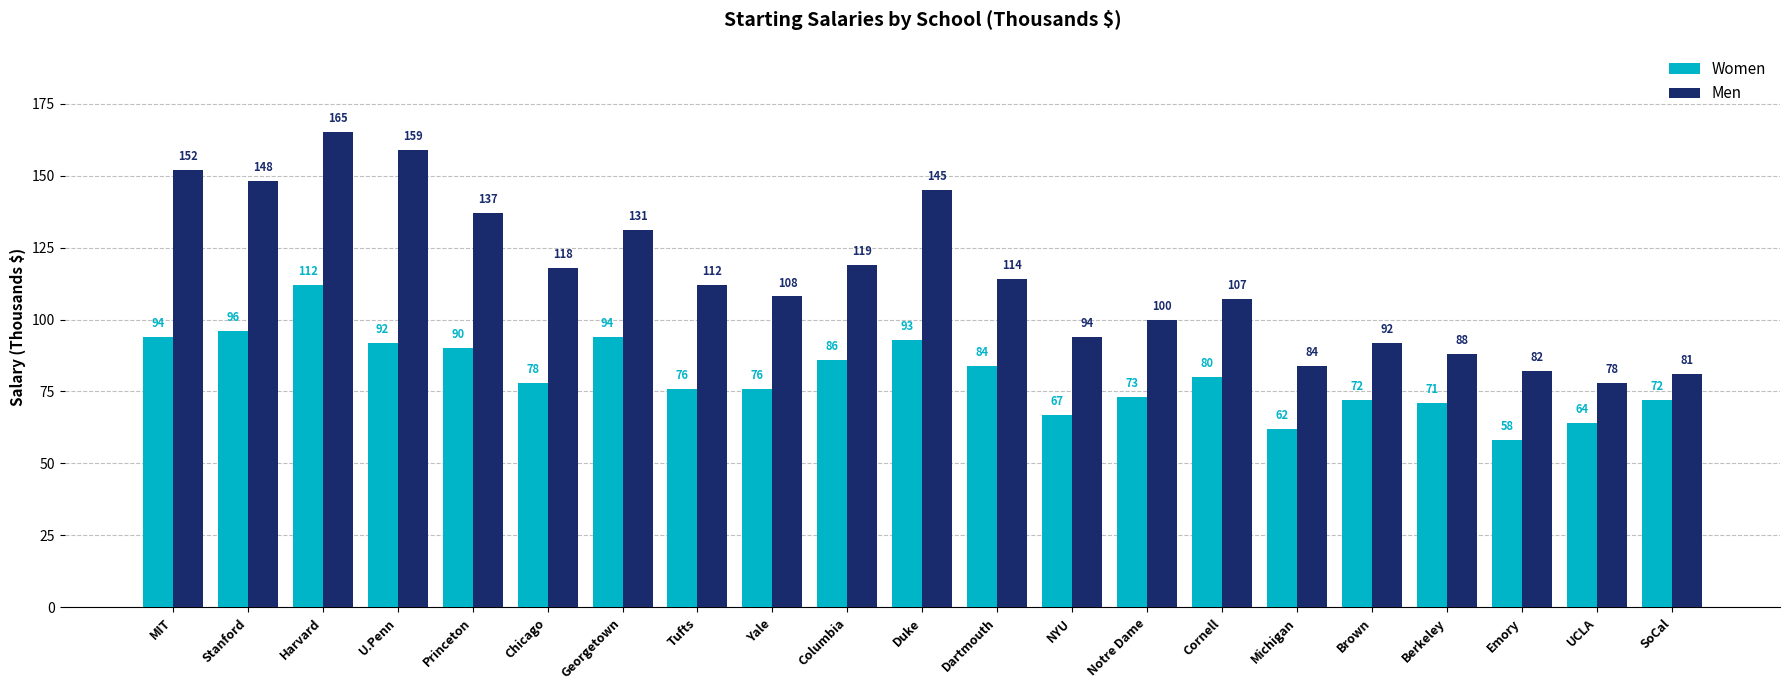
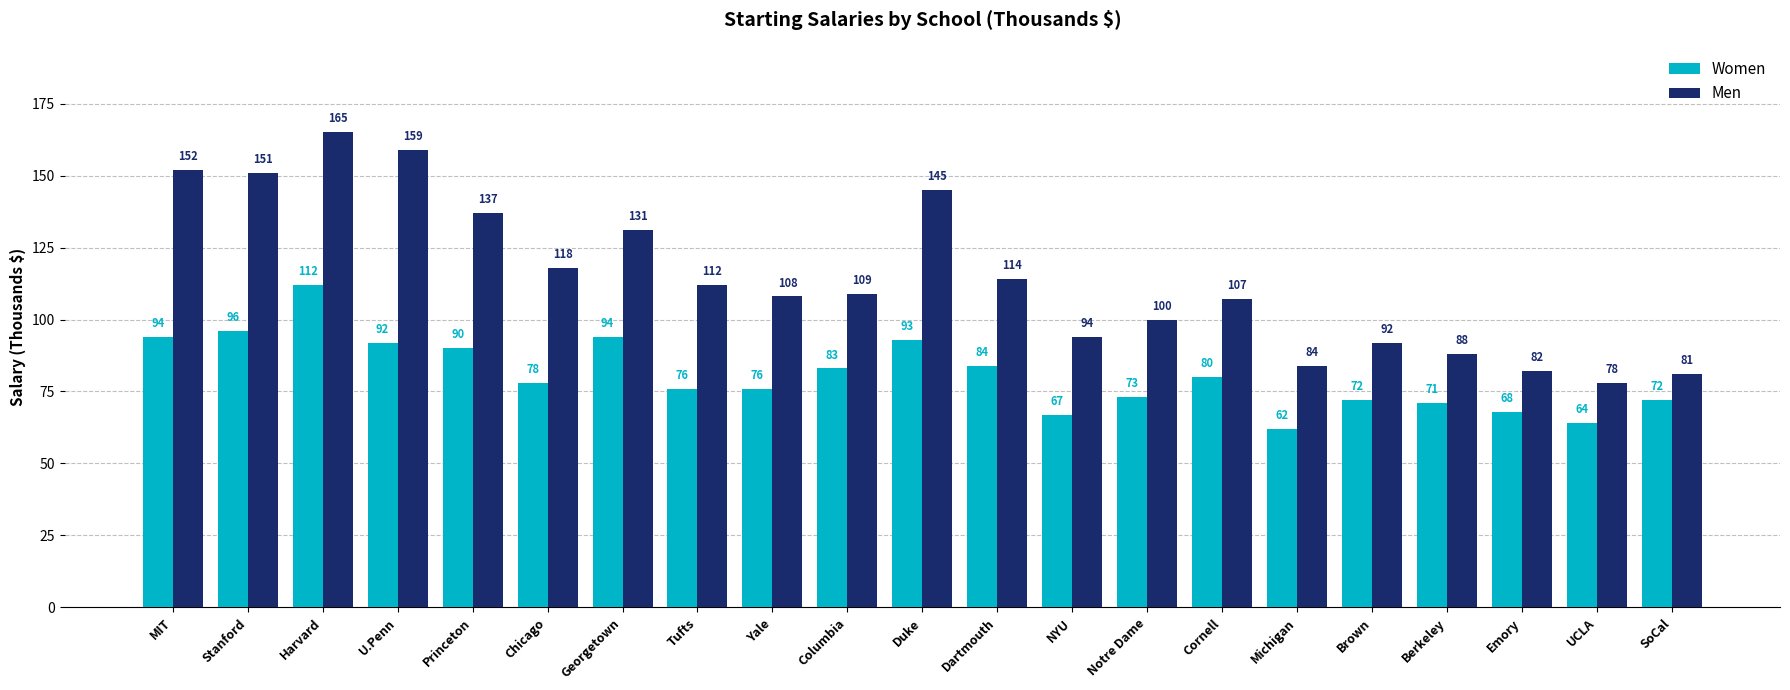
  {
    "Women": {
      "MIT": 94,
      "Stanford": 96,
      "Harvard": 112,
      "U.Penn": 92,
      "Princeton": 90,
      "Chicago": 78,
      "Georgetown": 94,
      "Tufts": 76,
      "Yale": 76,
-     "Columbia": 86,
+     "Columbia": 83,
      "Duke": 93,
      "Dartmouth": 84,
      "NYU": 67,
      "Notre Dame": 73,
      "Cornell": 80,
      "Michigan": 62,
      "Brown": 72,
      "Berkeley": 71,
-     "Emory": 58,
+     "Emory": 68,
      "UCLA": 64,
      "SoCal": 72
    },
    "Men": {
      "MIT": 152,
-     "Stanford": 148,
+     "Stanford": 151,
      "Harvard": 165,
      "U.Penn": 159,
      "Princeton": 137,
      "Chicago": 118,
      "Georgetown": 131,
      "Tufts": 112,
      "Yale": 108,
-     "Columbia": 119,
+     "Columbia": 109,
      "Duke": 145,
      "Dartmouth": 114,
      "NYU": 94,
      "Notre Dame": 100,
      "Cornell": 107,
      "Michigan": 84,
      "Brown": 92,
      "Berkeley": 88,
      "Emory": 82,
      "UCLA": 78,
      "SoCal": 81
    }
  }
